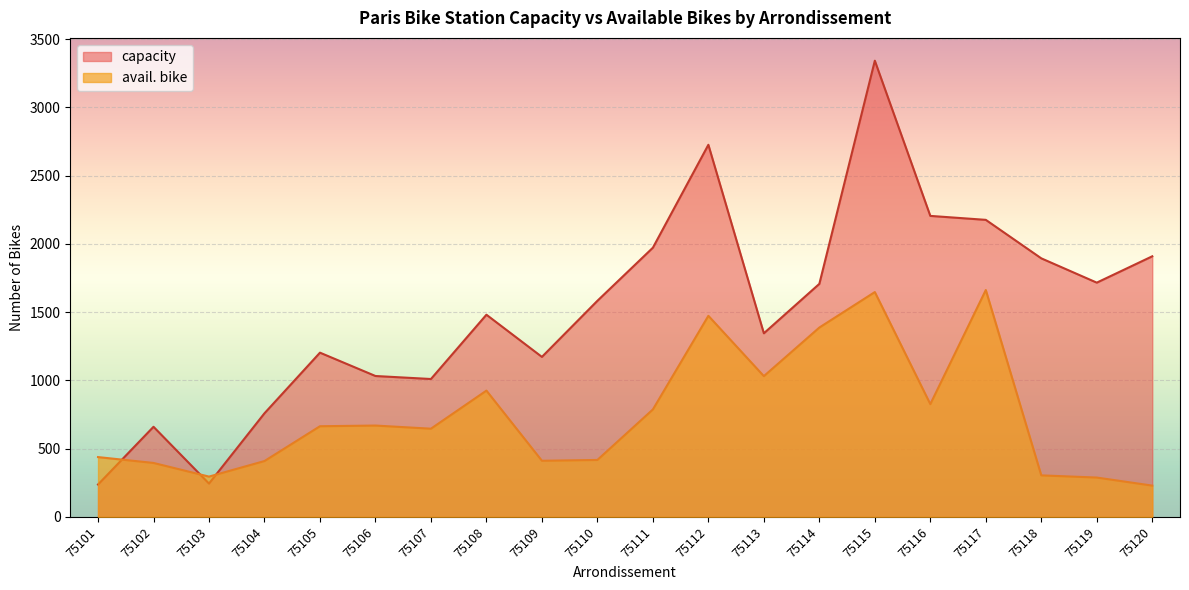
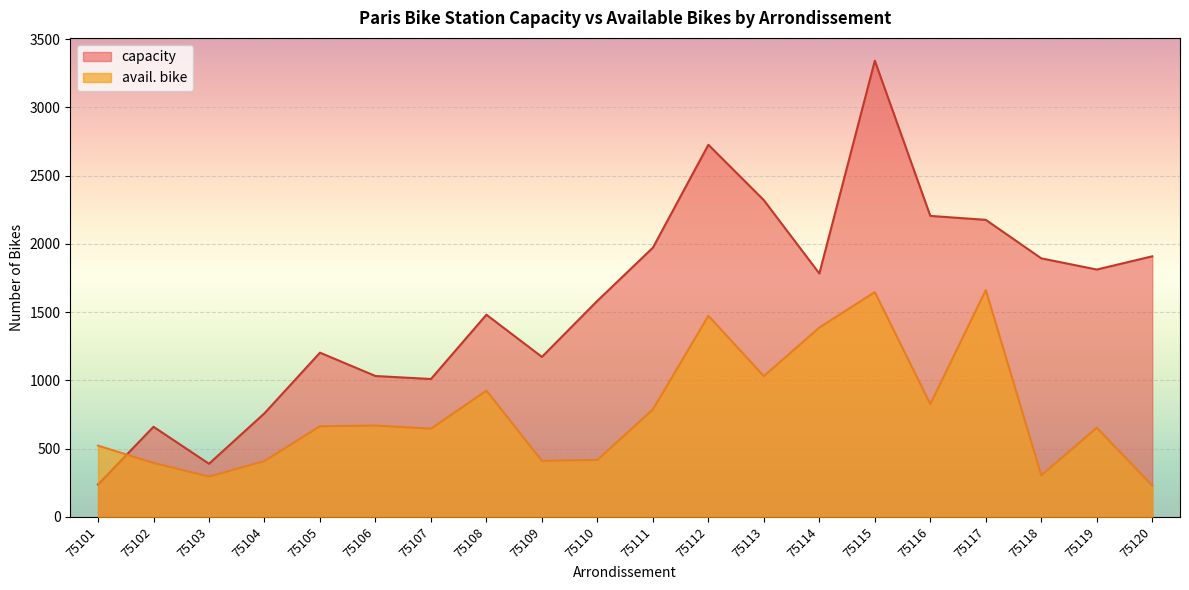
  {
    "capacity": {
      "75101": 240,
      "75102": 660,
-     "75103": 240,
+     "75103": 390,
      "75104": 760,
      "75105": 1200,
      "75106": 1030,
      "75107": 1010,
      "75108": 1480,
      "75109": 1170,
      "75110": 1580,
      "75111": 1970,
      "75112": 2730,
-     "75113": 1350,
-     "75114": 1710,
+     "75113": 2320,
+     "75114": 1780,
      "75115": 3340,
      "75116": 2210,
      "75117": 2180,
      "75118": 1890,
-     "75119": 1720,
+     "75119": 1810,
      "75120": 1910
    },
    "avail. bike": {
-     "75101": 440,
+     "75101": 520,
      "75102": 400,
      "75103": 300,
      "75104": 410,
      "75105": 660,
      "75106": 670,
      "75107": 650,
      "75108": 930,
      "75109": 410,
      "75110": 420,
      "75111": 790,
      "75112": 1470,
      "75113": 1030,
      "75114": 1390,
      "75115": 1650,
      "75116": 830,
      "75117": 1660,
      "75118": 300,
-     "75119": 290,
+     "75119": 650,
      "75120": 230
    }
  }
